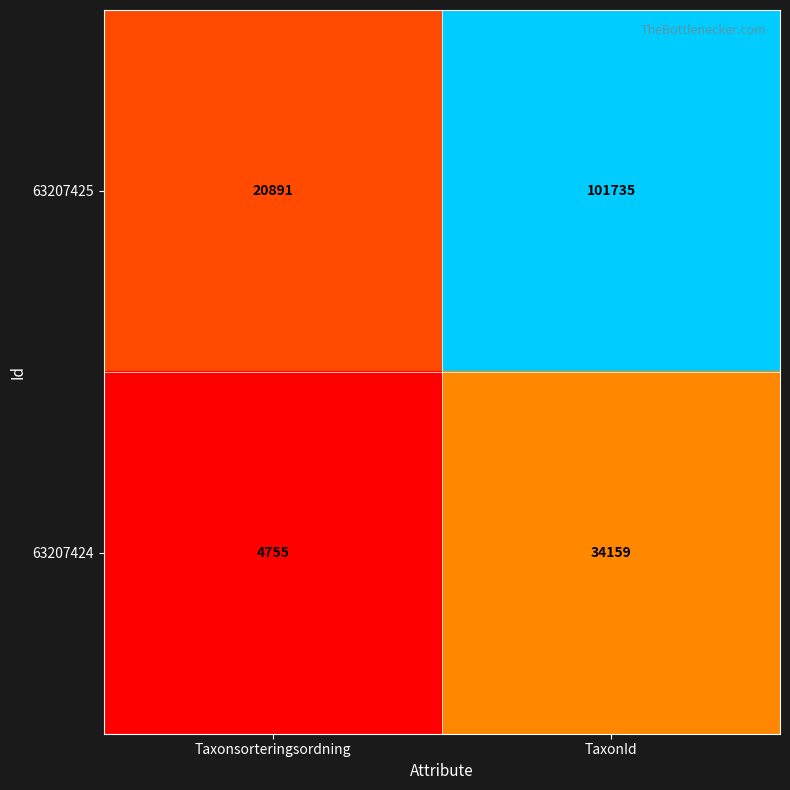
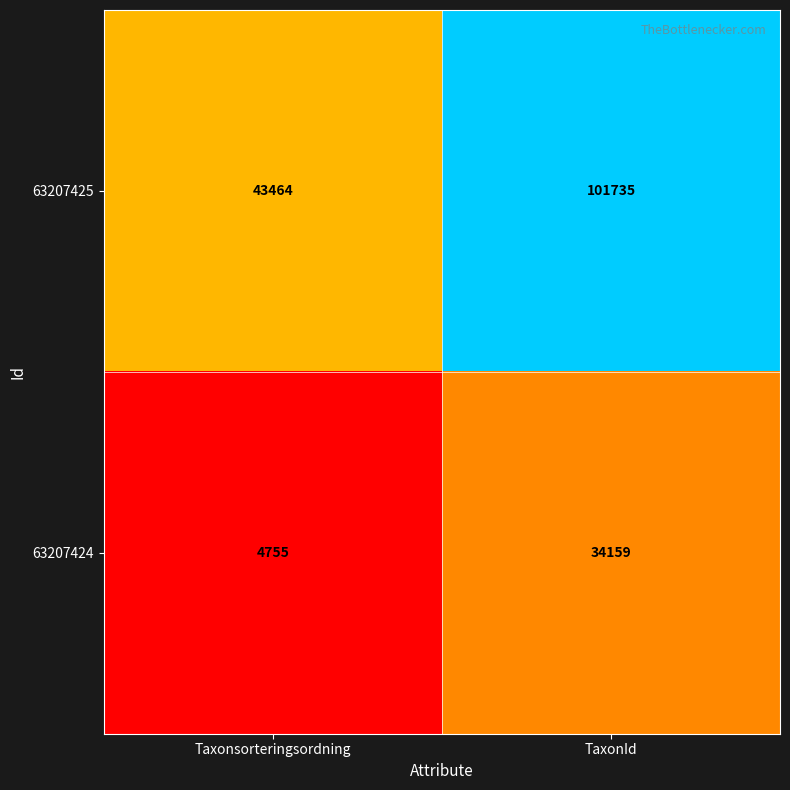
  {
    "63207425": {
-     "Taxonsorteringsordning": 20891
+     "Taxonsorteringsordning": 43464
    },
    "63207424": {
      "Taxonsorteringsordning": 4755,
      "TaxonId": 34159
    }
  }
